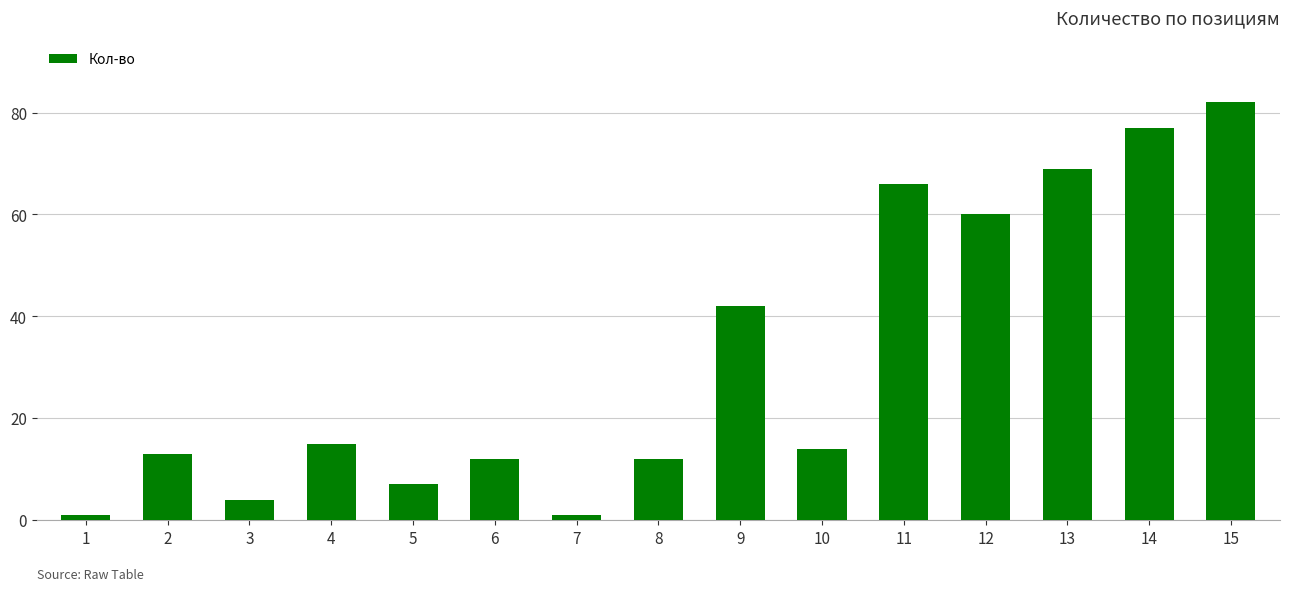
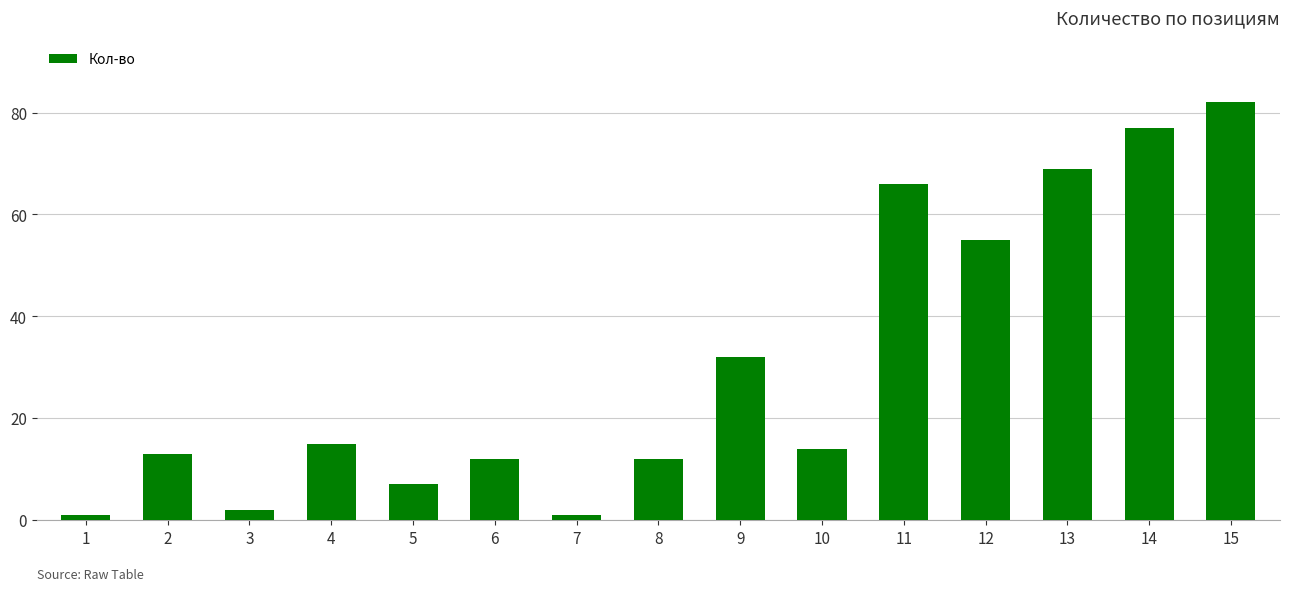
  {
    "1": 1,
    "2": 13,
-   "3": 4,
+   "3": 2,
    "4": 15,
    "5": 7,
    "6": 12,
    "7": 1,
    "8": 12,
-   "9": 42,
+   "9": 32,
    "10": 14,
    "11": 66,
-   "12": 60,
+   "12": 55,
    "13": 69,
    "14": 77,
    "15": 82
  }
